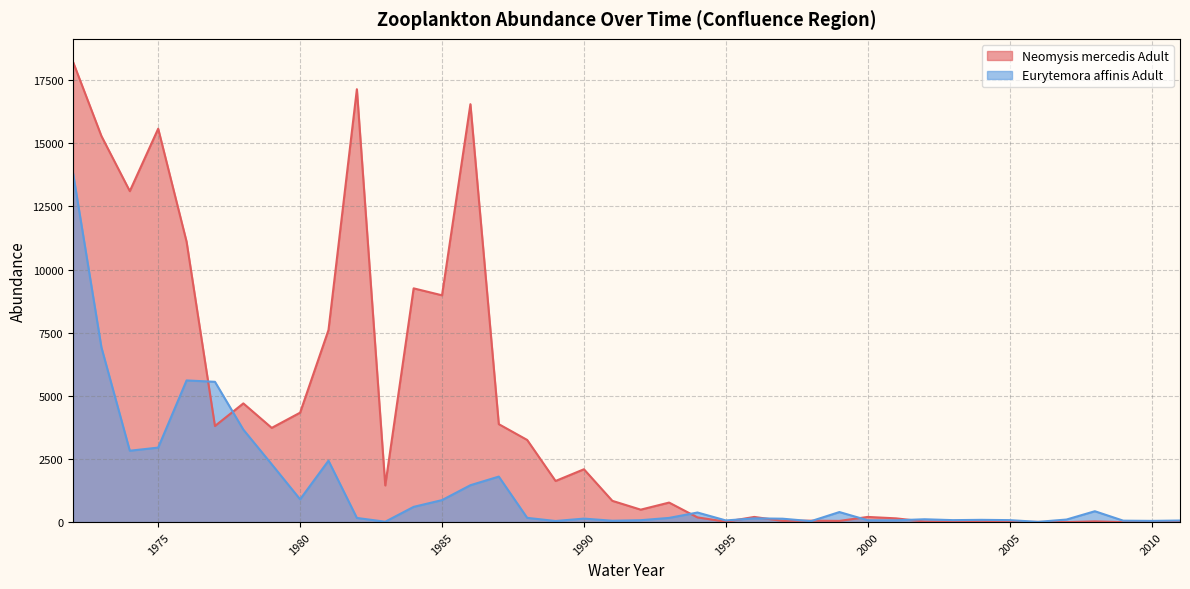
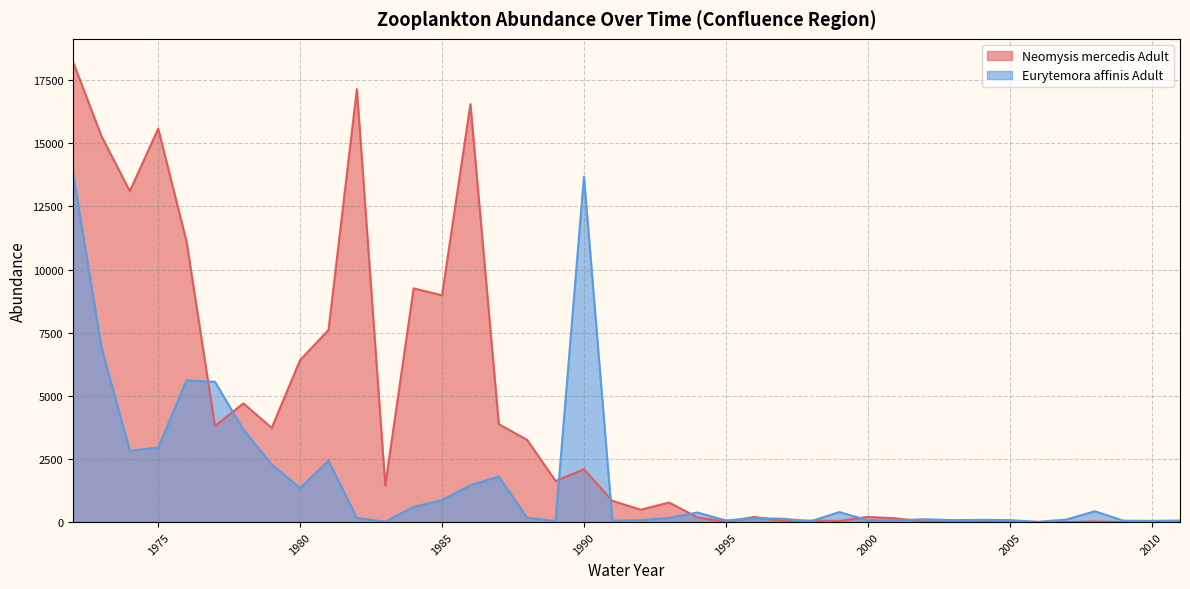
  {
    "Neomysis mercedis Adult": {
      "1975": 15600,
-     "1980": 4300,
+     "1980": 6400,
      "1985": 9000,
      "1990": 2100,
      "2000": 200
    },
    "Eurytemora affinis Adult": {
      "1975": 3000,
-     "1980": 900,
+     "1980": 1300,
      "1985": 900,
-     "1990": 100,
+     "1990": 13700,
      "2000": 100
    }
  }
